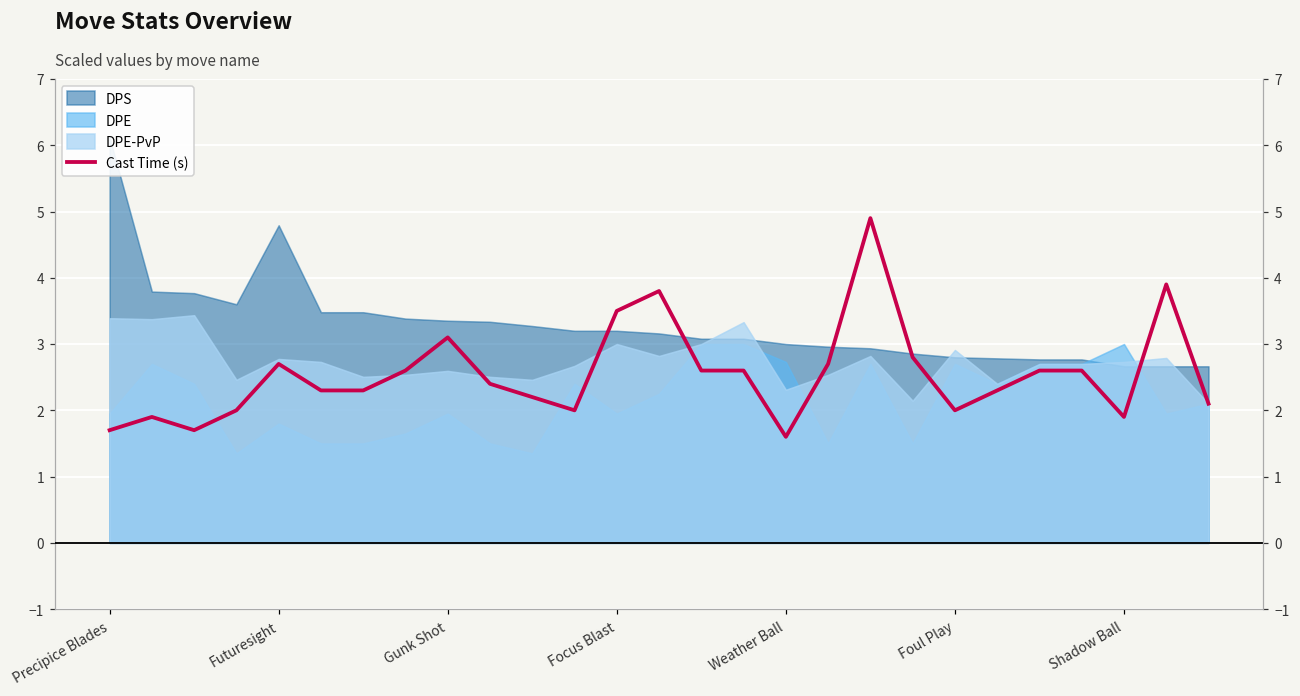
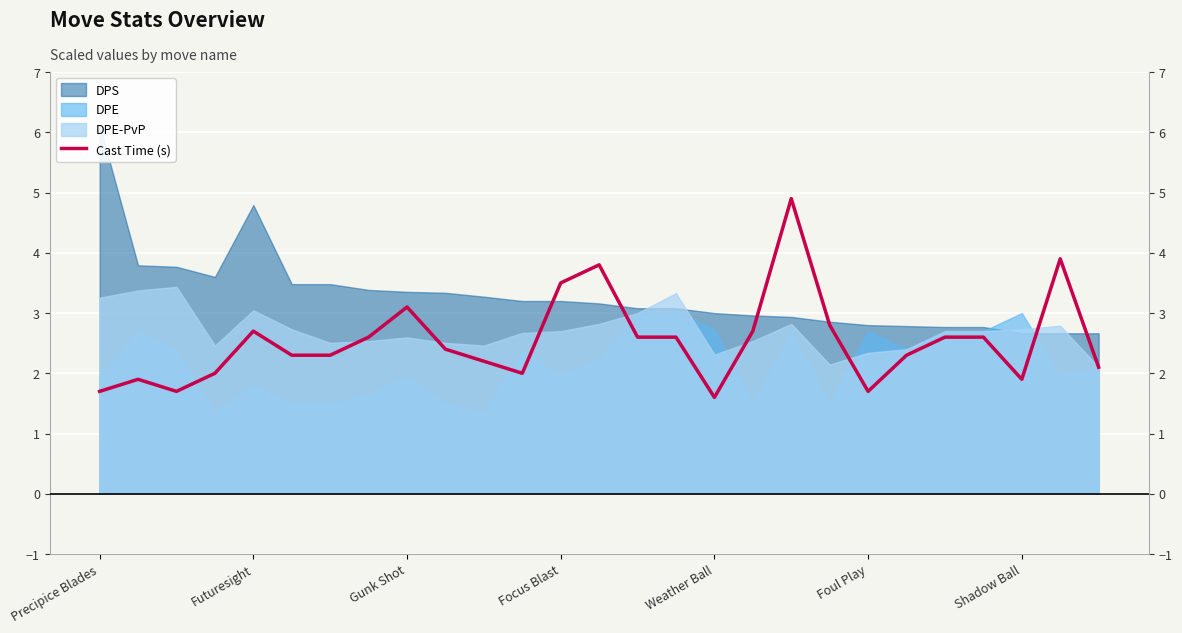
  {
    "Cast Time (s)": {
      "Precipice Blades": 1.7,
      "Futuresight": 2.7,
      "Gunk Shot": 3.1,
      "Focus Blast": 3.5,
      "Weather Ball": 1.6,
-     "Foul Play": 2.0,
+     "Foul Play": 1.7,
      "Shadow Ball": 1.9
    },
    "DPS": {
      "Futuresight": 4.8,
      "Gunk Shot": 3.4,
      "Focus Blast": 3.2,
      "Weather Ball": 3.0,
      "Foul Play": 2.8,
      "Shadow Ball": 2.7
    },
    "DPE": {
      "Precipice Blades": 2.0,
      "Futuresight": 1.8,
      "Gunk Shot": 2.0,
      "Focus Blast": 2.0,
      "Weather Ball": 2.7,
      "Foul Play": 2.7,
      "Shadow Ball": 3.0
    },
    "DPE-PvP": {
-     "Precipice Blades": 3.4,
-     "Futuresight": 2.8,
+     "Precipice Blades": 3.3,
+     "Futuresight": 3.0,
      "Gunk Shot": 2.6,
-     "Focus Blast": 3.0,
+     "Focus Blast": 2.7,
      "Weather Ball": 2.3,
-     "Foul Play": 2.9,
+     "Foul Play": 2.3,
      "Shadow Ball": 2.7
    }
  }
